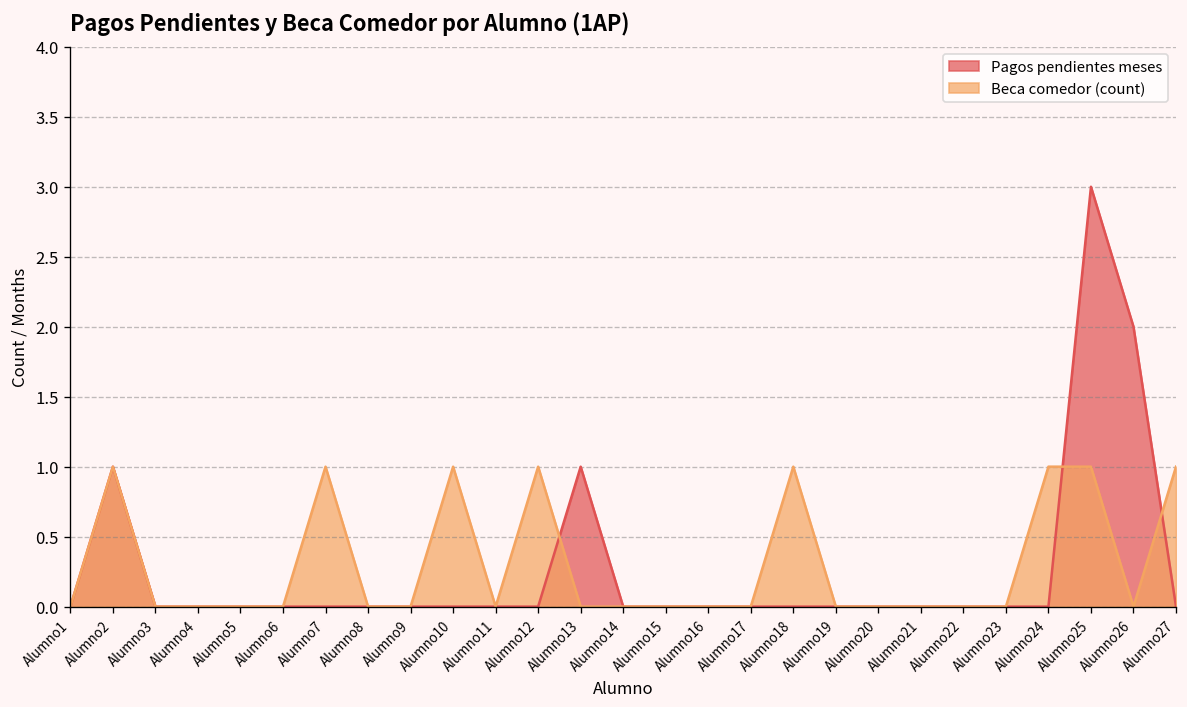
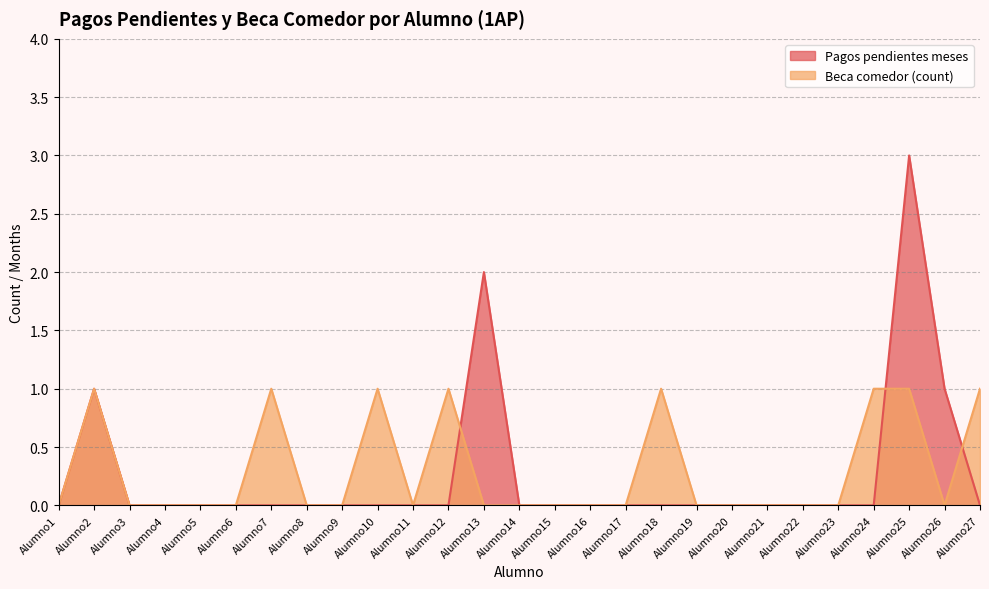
  {
    "Pagos pendientes meses": {
      "Alumno7": 0,
      "Alumno10": 0,
      "Alumno12": 0,
-     "Alumno13": 1,
+     "Alumno13": 2,
      "Alumno18": 0,
      "Alumno24": 0,
      "Alumno25": 3,
-     "Alumno26": 2,
+     "Alumno26": 1,
      "Alumno27": 0
    },
    "Beca comedor (count)": {
      "Alumno7": 1,
      "Alumno10": 1,
      "Alumno12": 1,
      "Alumno13": 0,
      "Alumno18": 1,
      "Alumno24": 1,
      "Alumno25": 1,
      "Alumno26": 0,
      "Alumno27": 1
    }
  }
